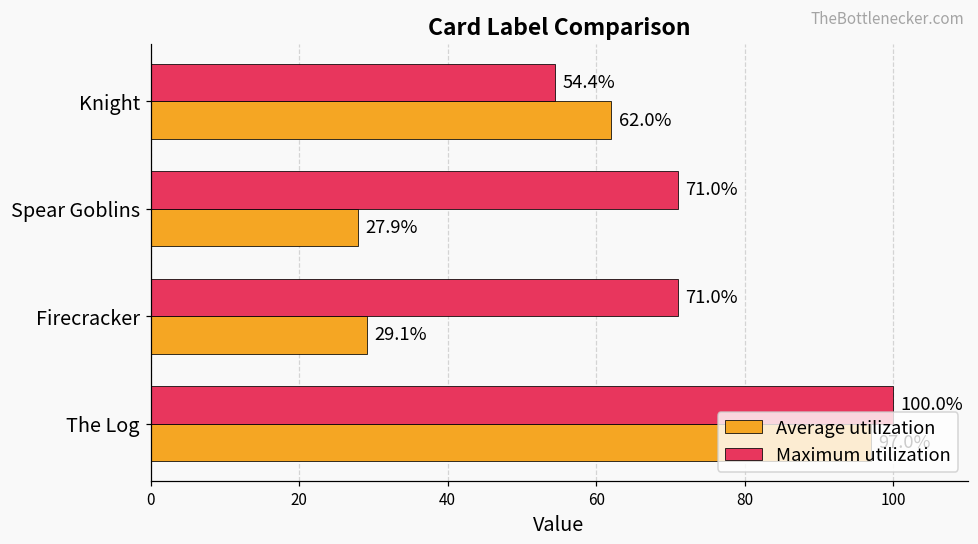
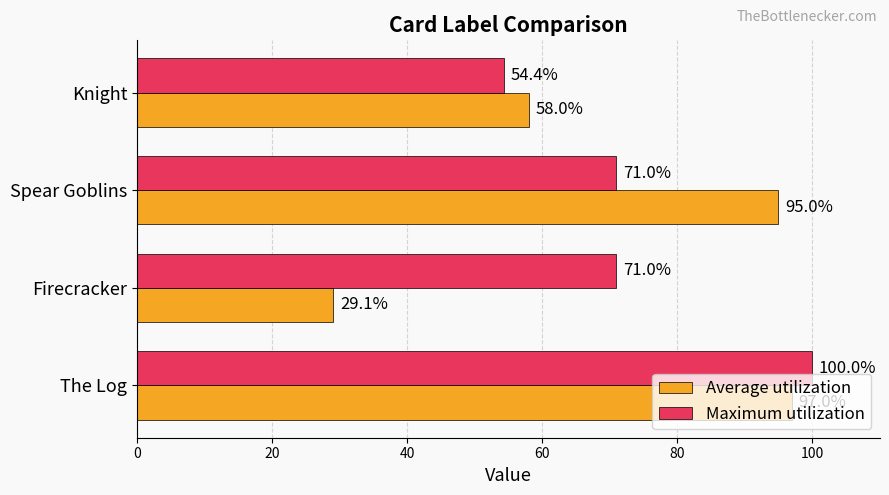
  {
    "Average utilization": {
-     "Knight": "62.0%",
-     "Spear Goblins": "27.9%",
+     "Knight": "58.0%",
+     "Spear Goblins": "95.0%",
      "Firecracker": "29.1%"
    },
    "Maximum utilization": {
      "Knight": "54.4%",
      "Spear Goblins": "71.0%",
      "Firecracker": "71.0%"
    }
  }
